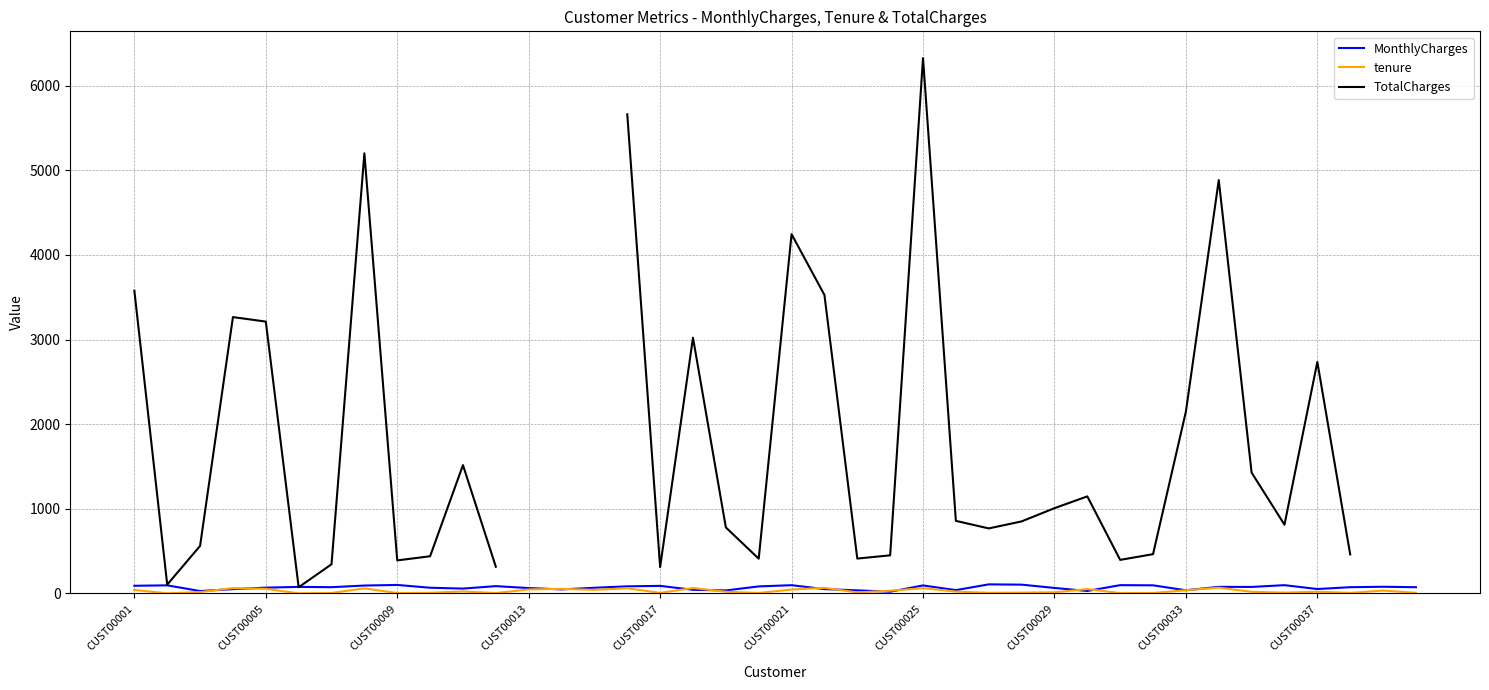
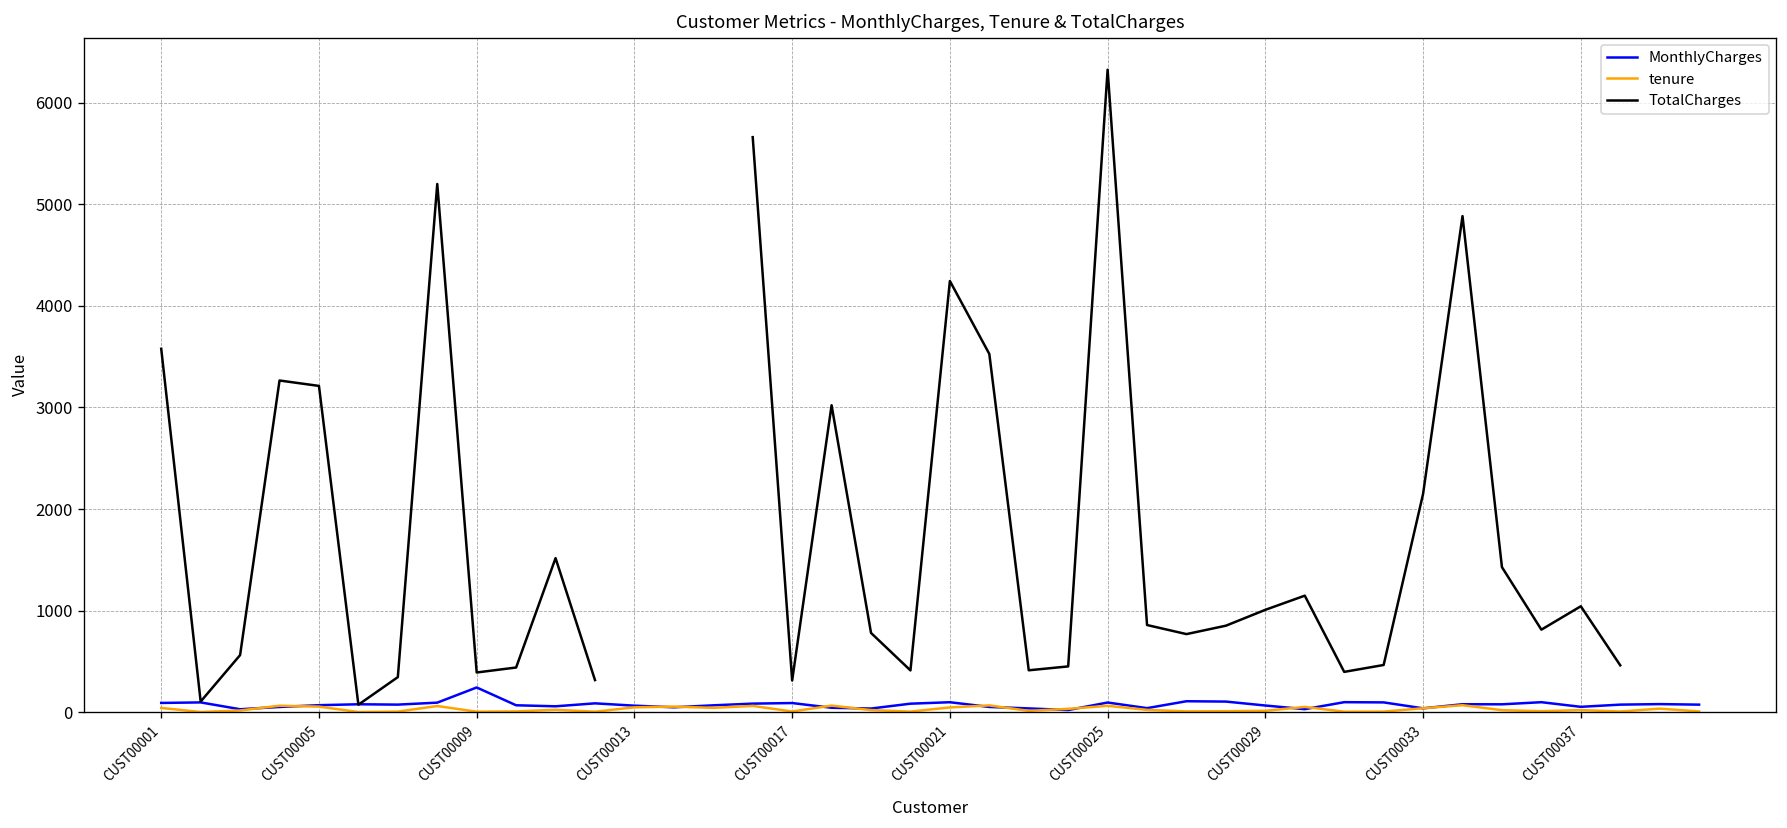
  {
    "MonthlyCharges": {
      "CUST00001": 100,
-     "CUST00009": 100,
+     "CUST00009": 200,
      "CUST00017": 100,
      "CUST00021": 100,
      "CUST00025": 100,
      "CUST00029": 100,
      "CUST00037": 100
    },
    "tenure": {
      "CUST00001": 0,
      "CUST00009": 0,
      "CUST00017": 0,
      "CUST00021": 0,
      "CUST00025": 100,
      "CUST00029": 0,
      "CUST00037": 0
    },
    "TotalCharges": {
      "CUST00001": 3600,
      "CUST00005": 3200,
      "CUST00009": 400,
      "CUST00017": 300,
      "CUST00021": 4200,
      "CUST00025": 6300,
      "CUST00029": 1000,
      "CUST00033": 2100,
-     "CUST00037": 2700
+     "CUST00037": 1000
    }
  }
